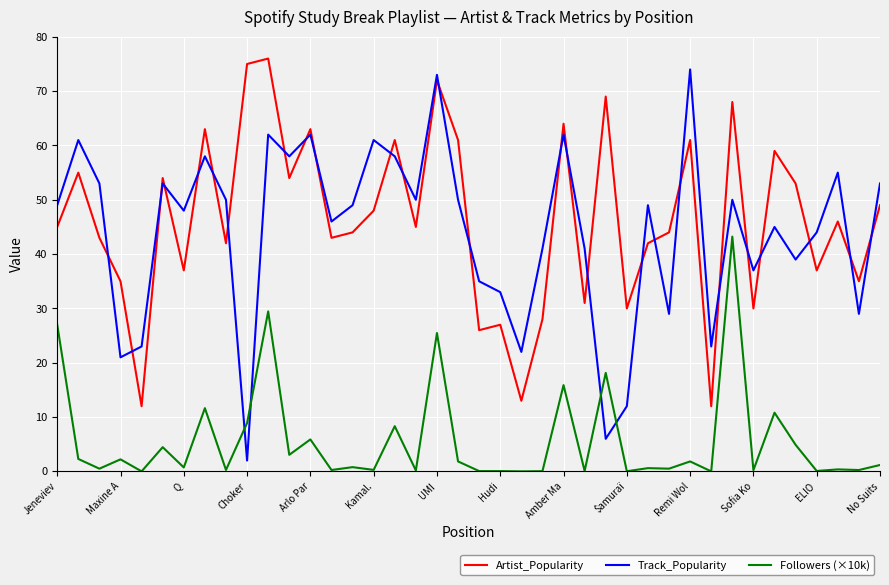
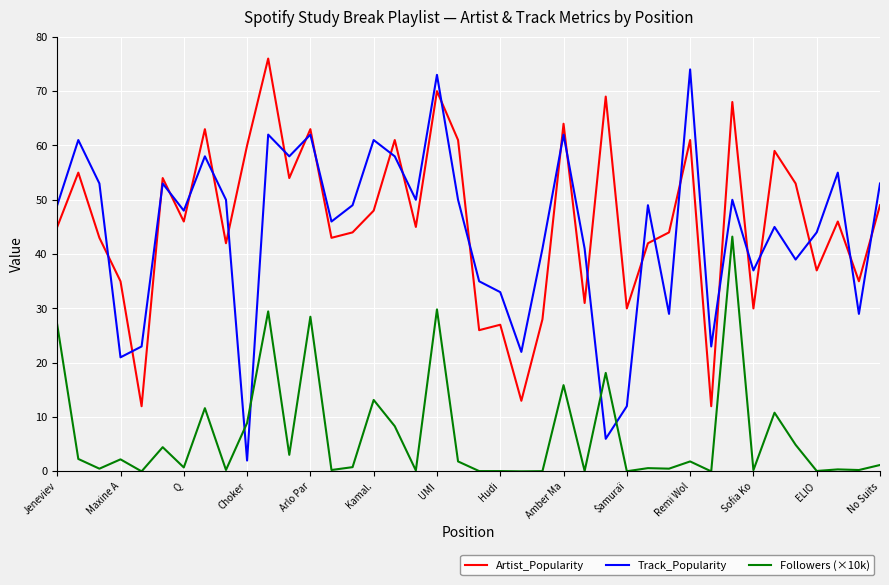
  {
    "Artist_Popularity": {
      "Jeneviev": 45,
      "Maxine A": 35,
-     "Q": 37,
-     "Choker": 75,
+     "Q": 46,
+     "Choker": 60,
      "Arlo Par": 63,
      "Kamal.": 48,
-     "UMI": 72,
+     "UMI": 70,
      "Hudi": 27,
      "Amber Ma": 64,
      "$amuraï": 30,
      "Remi Wol": 61,
      "Sofia Ko": 30,
      "ELIO": 37,
      "No Suits": 49
    },
    "Track_Popularity": {
      "Jeneviev": 49,
      "Maxine A": 21,
      "Q": 48,
      "Choker": 2,
      "Arlo Par": 62,
      "Kamal.": 61,
      "UMI": 73,
      "Hudi": 33,
      "Amber Ma": 62,
      "$amuraï": 12,
      "Remi Wol": 74,
      "Sofia Ko": 37,
      "ELIO": 44,
      "No Suits": 53
    },
    "Followers (×10k)": {
      "Jeneviev": 27,
      "Maxine A": 2,
      "Q": 1,
      "Choker": 9,
-     "Arlo Par": 6,
-     "Kamal.": 0,
-     "UMI": 25,
+     "Arlo Par": 28,
+     "Kamal.": 13,
+     "UMI": 30,
      "Hudi": 0,
      "Amber Ma": 16,
      "$amuraï": 0,
      "Remi Wol": 2,
      "Sofia Ko": 0,
      "ELIO": 0,
      "No Suits": 1
    }
  }
